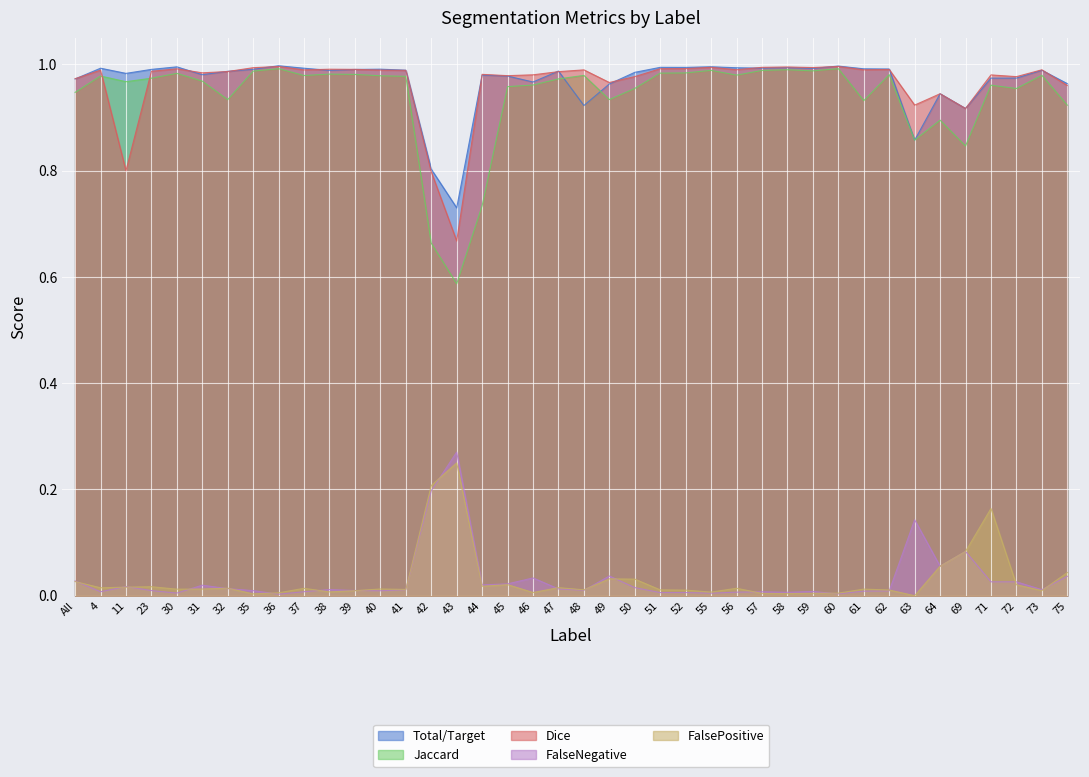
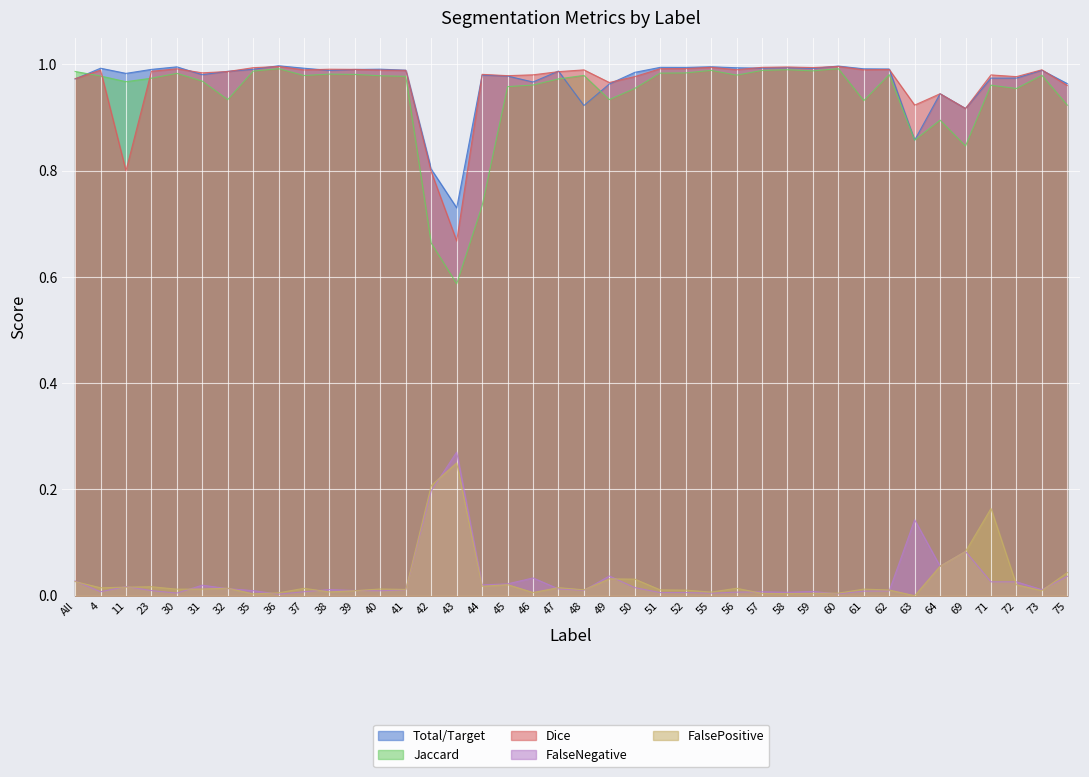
  {
    "Total/Target": {
      "11": 0.98,
      "42": 0.80,
      "43": 0.73,
      "46": 0.97,
      "48": 0.92,
      "50": 0.98,
      "71": 0.97
    },
    "Jaccard": {
-     "All": 0.95,
+     "All": 0.99,
      "4": 0.98,
      "11": 0.97,
      "23": 0.97,
      "30": 0.98,
      "31": 0.97,
      "32": 0.93,
      "37": 0.98,
      "38": 0.98,
      "39": 0.98,
      "40": 0.98,
      "41": 0.98,
      "42": 0.66,
      "43": 0.59,
      "44": 0.73,
      "45": 0.96,
      "46": 0.96,
      "47": 0.97,
      "48": 0.98,
      "49": 0.93,
      "50": 0.95,
      "51": 0.98,
      "52": 0.98,
      "55": 0.99,
      "56": 0.98,
      "61": 0.93,
      "62": 0.98,
      "64": 0.89,
      "69": 0.85,
      "71": 0.96,
      "72": 0.95,
      "73": 0.98,
      "75": 0.92
    },
    "Dice": {
      "11": 0.80,
      "42": 0.80,
      "43": 0.67,
      "46": 0.98,
      "48": 0.99,
      "50": 0.98,
      "63": 0.92,
      "71": 0.98
    },
    "FalseNegative": {
      "4": 0.01,
      "23": 0.01,
      "30": 0.00,
      "31": 0.02,
      "35": 0.01,
      "37": 0.01,
      "42": 0.20,
      "43": 0.27,
      "46": 0.03,
      "49": 0.04,
      "50": 0.02,
      "51": 0.01,
      "56": 0.01,
      "63": 0.14,
      "71": 0.03,
      "72": 0.03,
      "75": 0.04
    },
    "FalsePositive": {
      "4": 0.01,
      "23": 0.02,
      "30": 0.01,
      "31": 0.01,
      "35": 0.00,
      "37": 0.01,
      "42": 0.21,
      "43": 0.25,
      "46": 0.01,
      "49": 0.03,
      "50": 0.03,
      "51": 0.01,
      "56": 0.01,
      "63": 0.00,
      "71": 0.16,
      "72": 0.02,
      "75": 0.04
    }
  }
